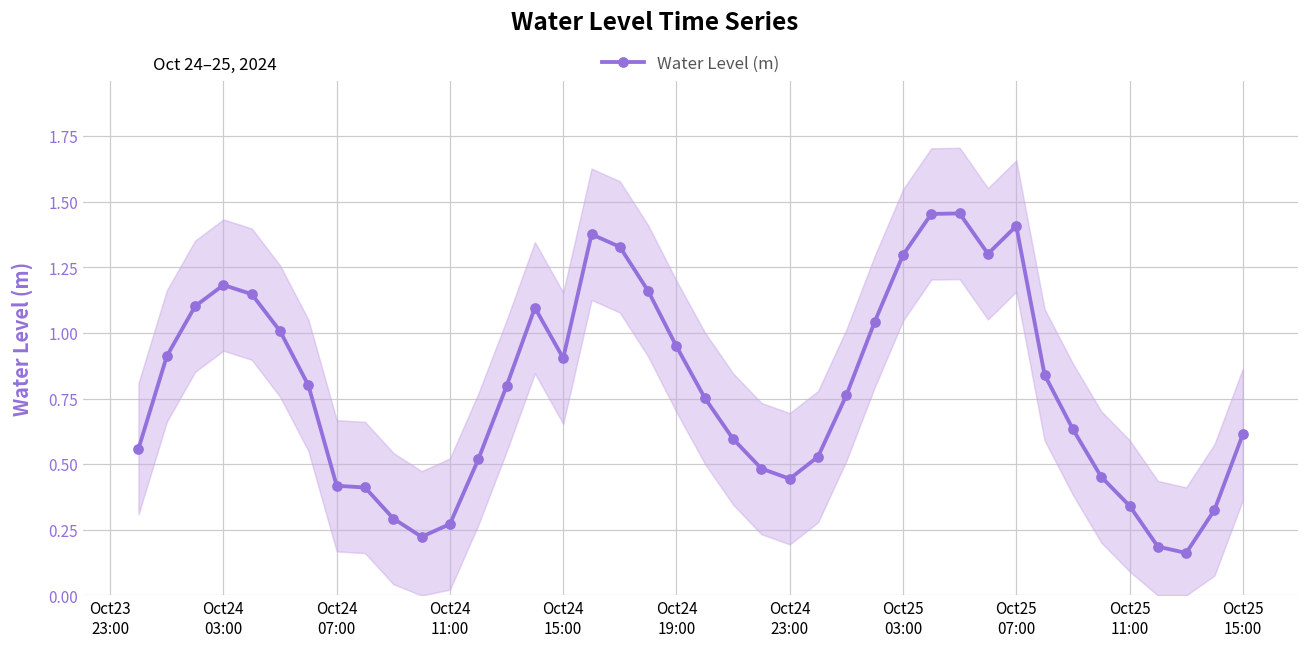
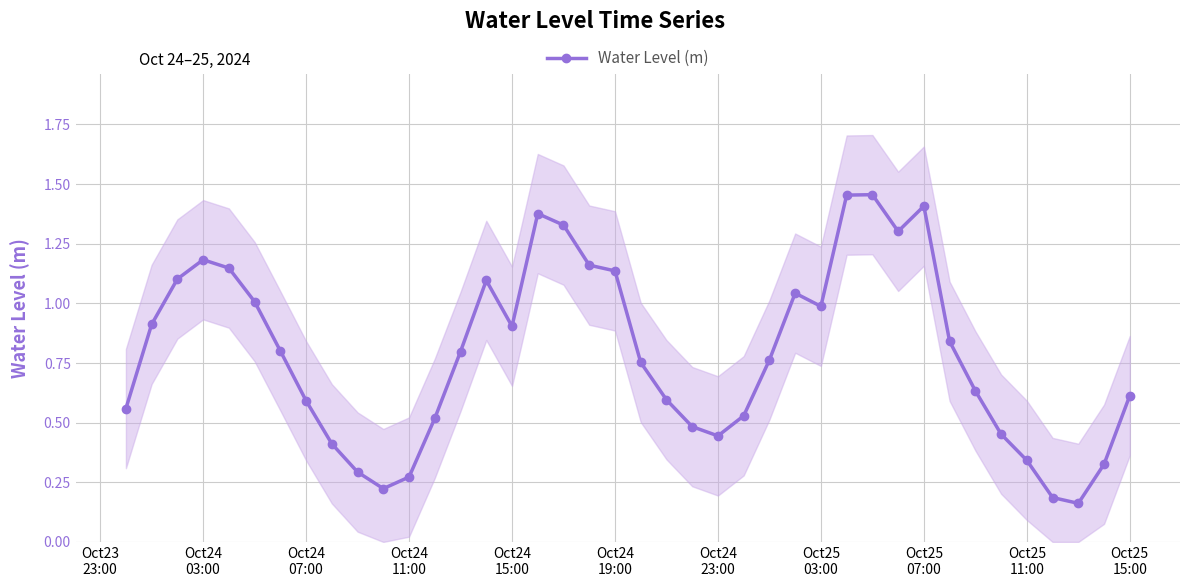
  {
    "Water Level (m)": {
      "Oct24 03:00": 1.18,
-     "Oct24 07:00": 0.42,
+     "Oct24 07:00": 0.59,
      "Oct24 11:00": 0.27,
      "Oct24 15:00": 0.90,
-     "Oct24 19:00": 0.95,
+     "Oct24 19:00": 1.14,
      "Oct24 23:00": 0.44,
-     "Oct25 03:00": 1.30,
+     "Oct25 03:00": 0.99,
      "Oct25 07:00": 1.41,
      "Oct25 11:00": 0.34,
      "Oct25 15:00": 0.61
    }
  }
